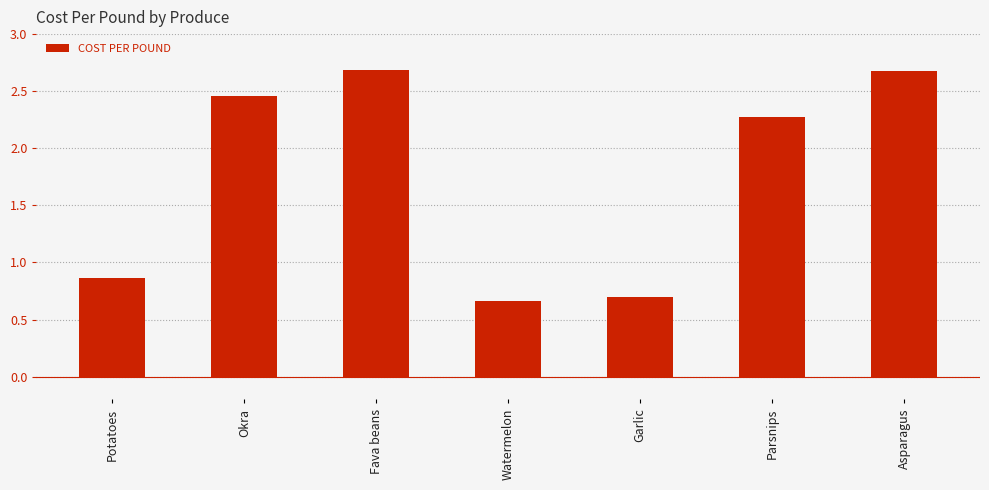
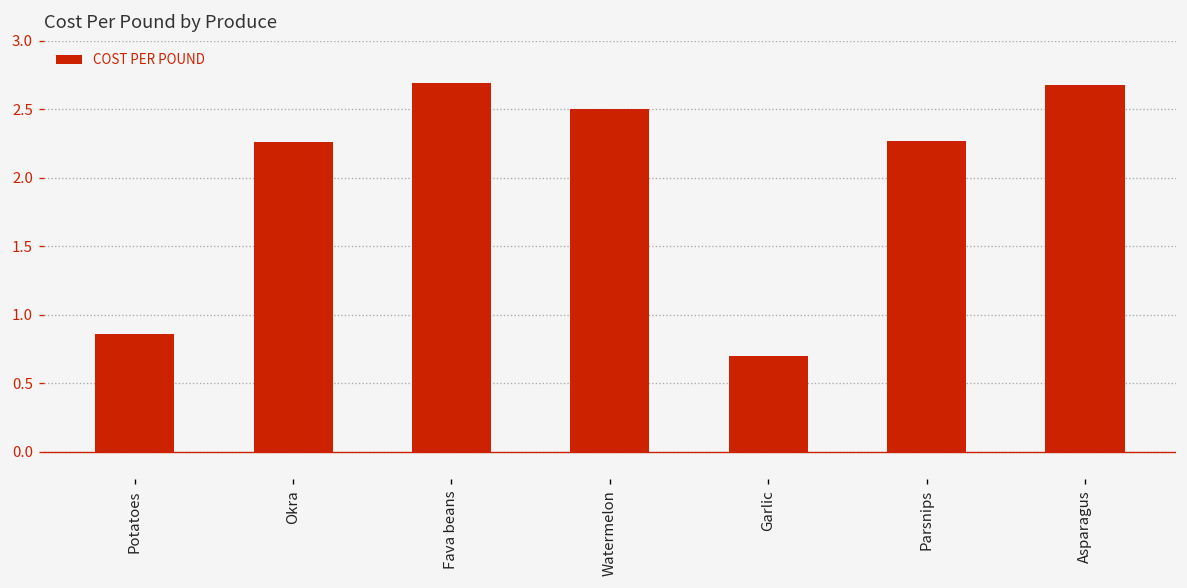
  {
    "Potatoes": 0.86,
-   "Okra": 2.46,
+   "Okra": 2.26,
    "Fava beans": 2.69,
-   "Watermelon": 0.66,
+   "Watermelon": 2.50,
    "Garlic": 0.70,
    "Parsnips": 2.27,
    "Asparagus": 2.68
  }
